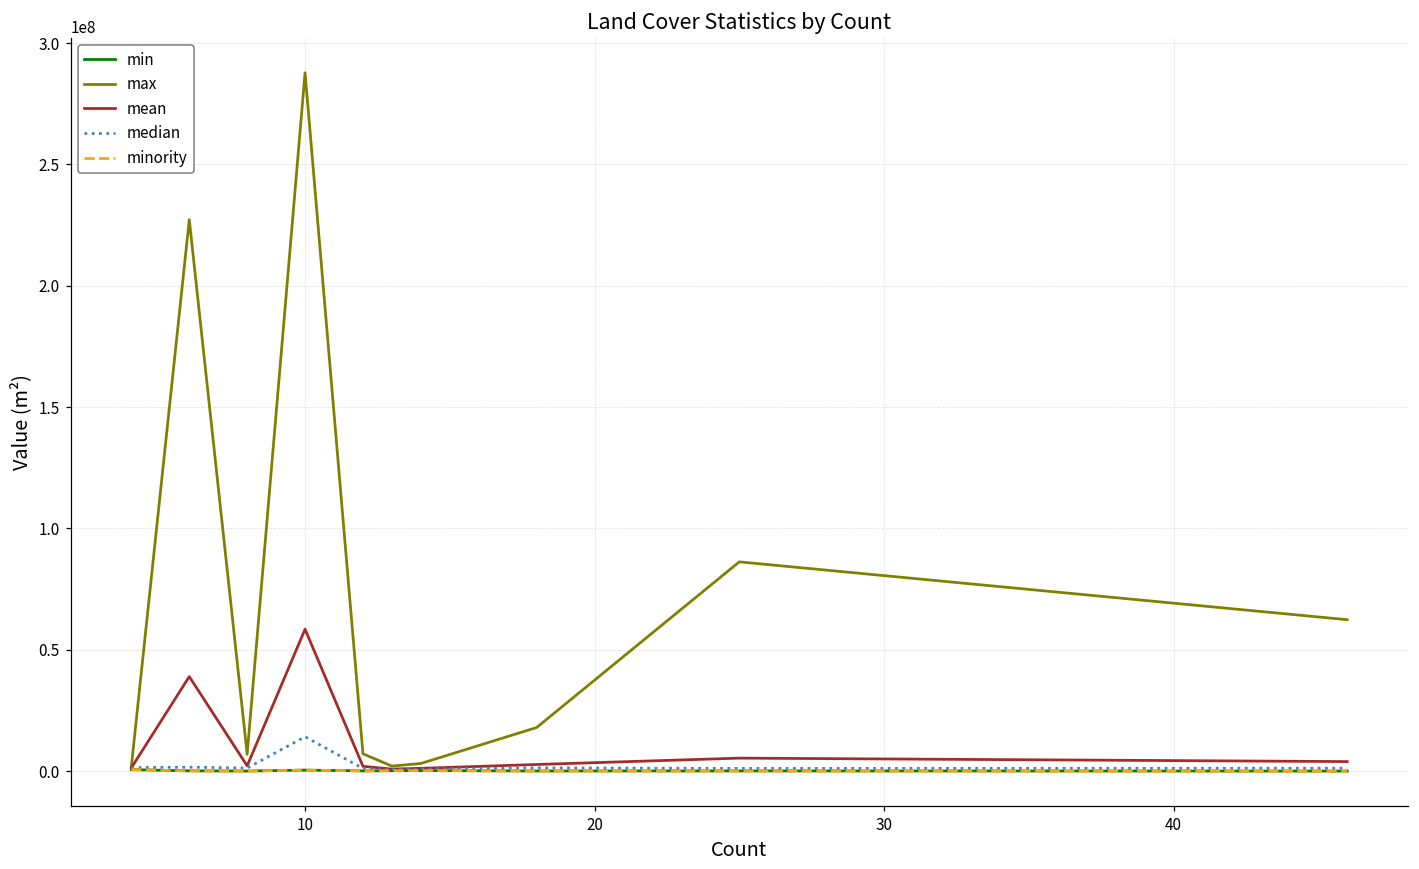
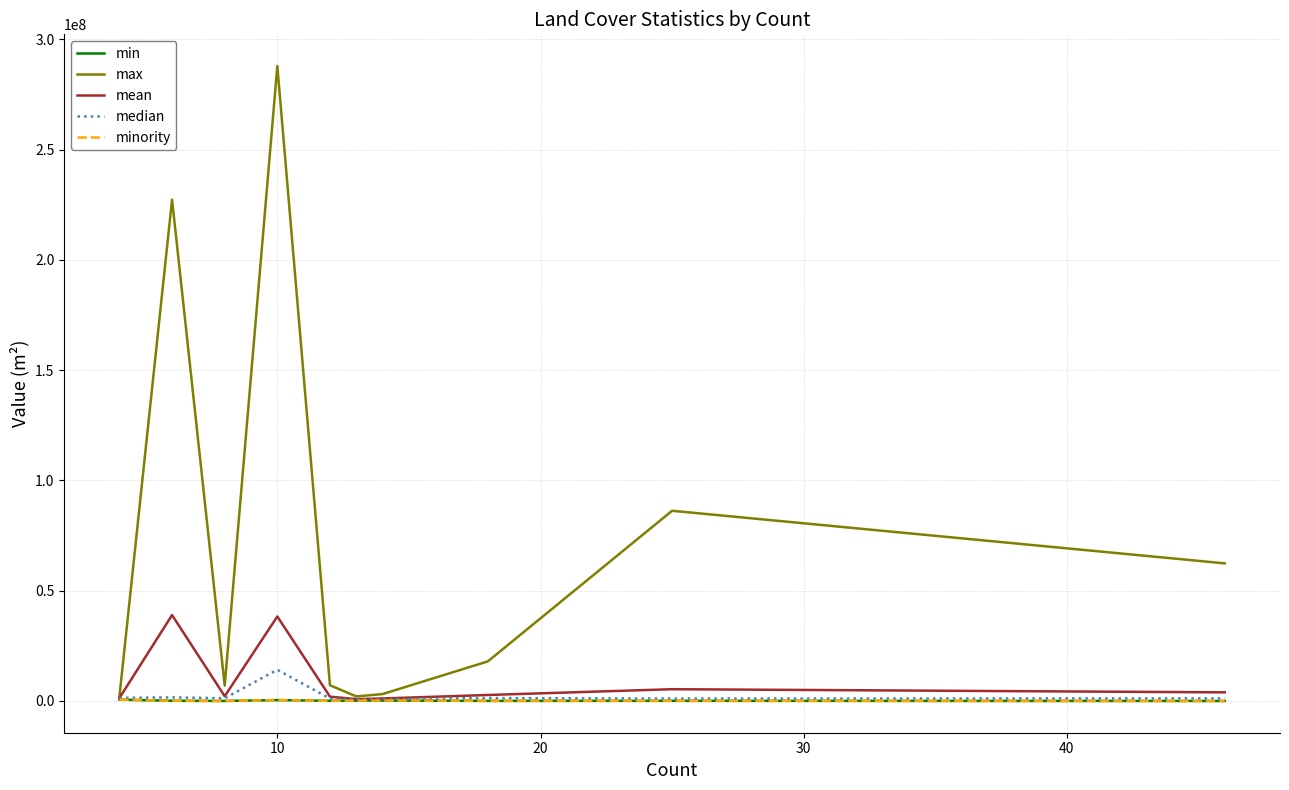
  {
    "minority": {
      "10": 0
    },
    "max": {
      "10": 288000000
    },
    "mean": {
-     "10": 58000000
+     "10": 38000000
    },
    "median": {
      "10": 14000000
    }
  }
